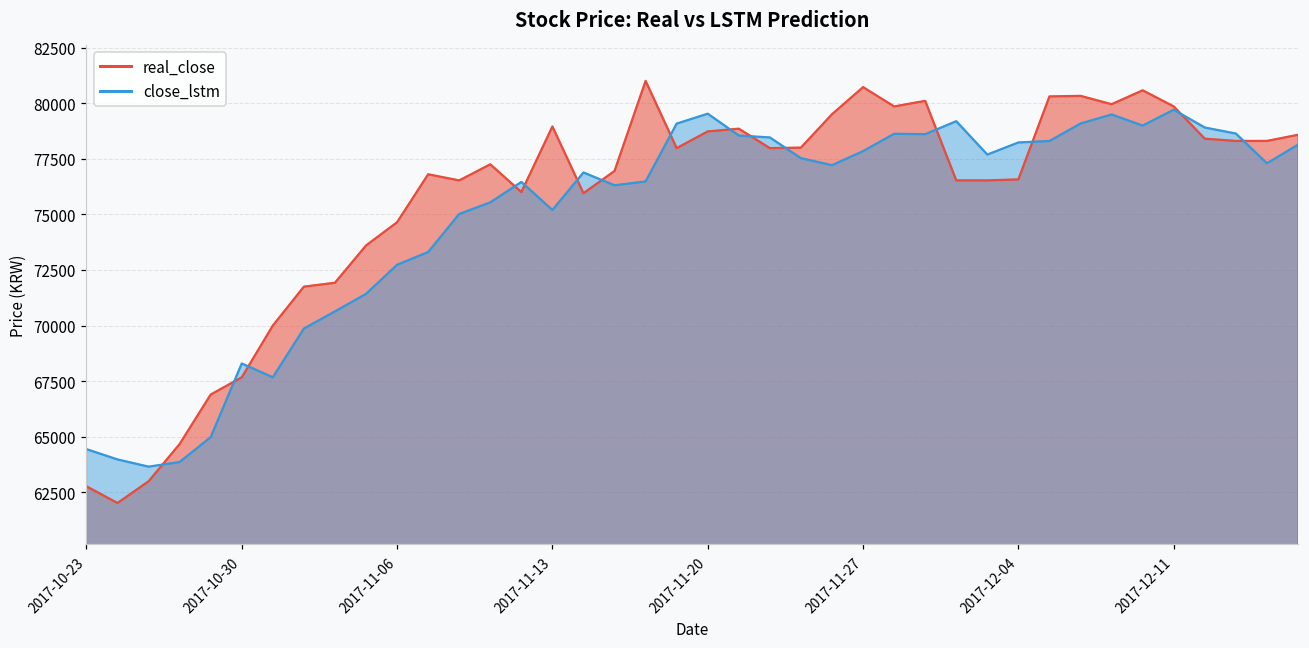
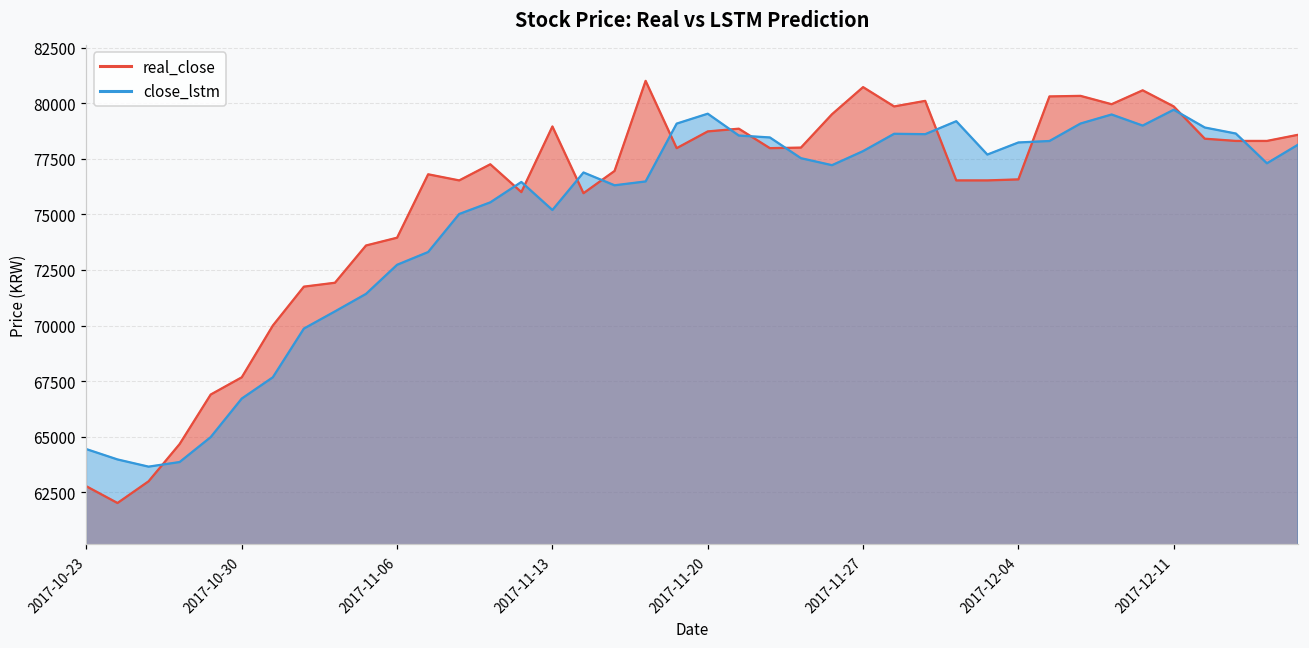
  {
    "real_close": {
      "2017-10-23": 62800,
      "2017-10-30": 67700,
-     "2017-11-06": 74600,
+     "2017-11-06": 74000,
      "2017-11-13": 79000,
      "2017-11-20": 78700,
      "2017-11-27": 80700,
      "2017-12-04": 76600,
      "2017-12-11": 79900
    },
    "close_lstm": {
      "2017-10-23": 64400,
-     "2017-10-30": 68300,
+     "2017-10-30": 66700,
      "2017-11-06": 72700,
      "2017-11-13": 75200,
      "2017-11-20": 79500,
      "2017-11-27": 77800,
      "2017-12-04": 78200,
      "2017-12-11": 79700
    }
  }
